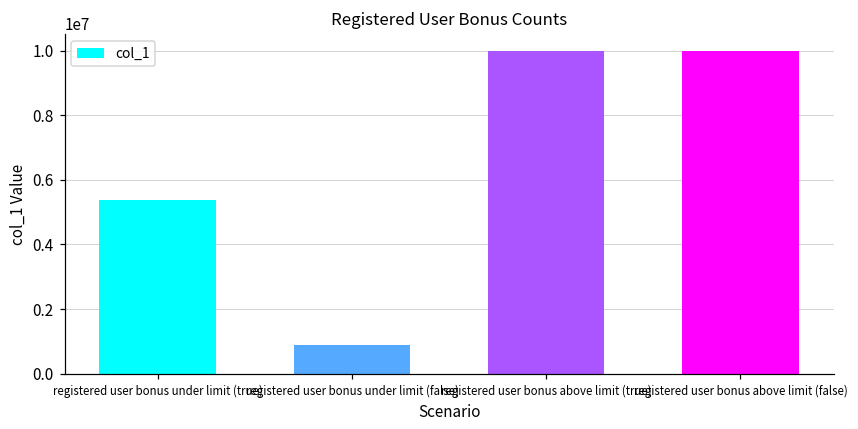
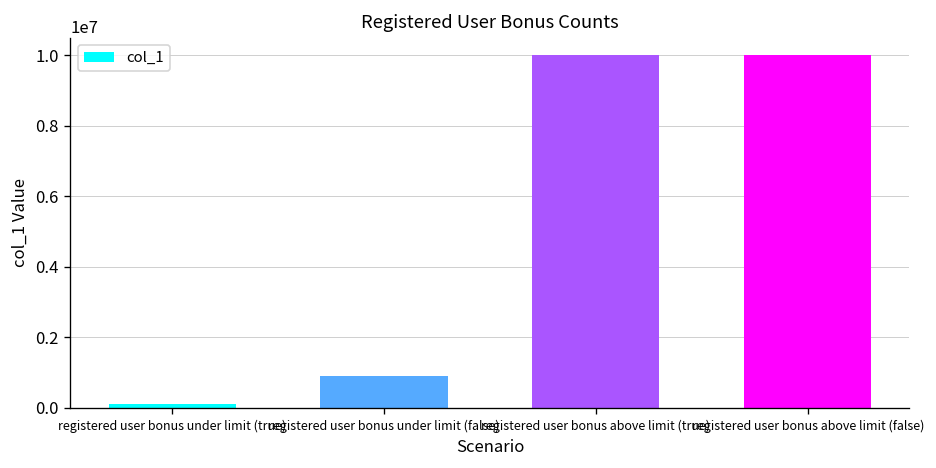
  {
-   "registered user bonus under limit (true)": 5400000,
+   "registered user bonus under limit (true)": 100000,
    "registered user bonus under limit (false)": 900000,
    "registered user bonus above limit (true)": 10000000,
    "registered user bonus above limit (false)": 10000000
  }
